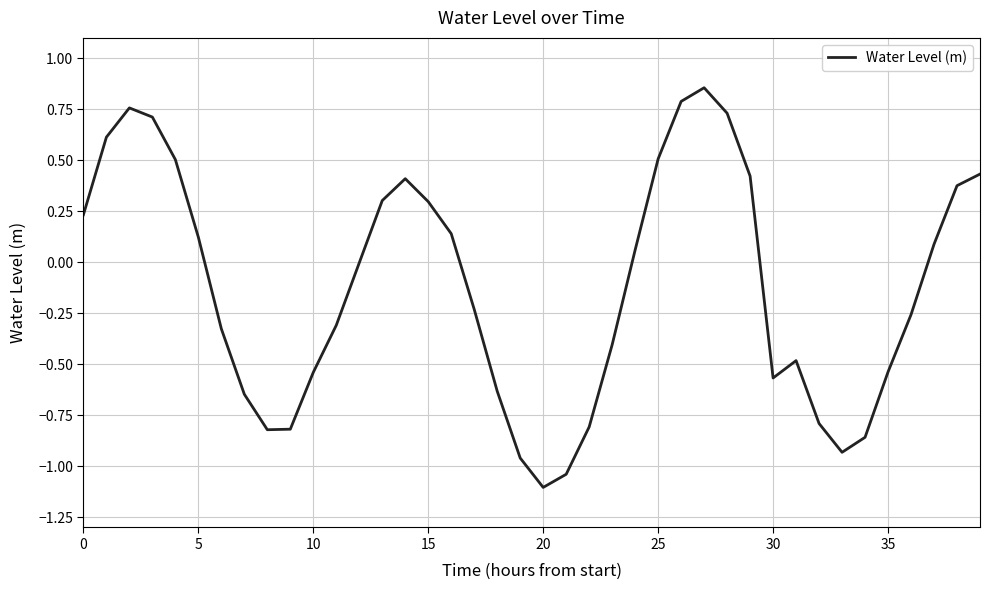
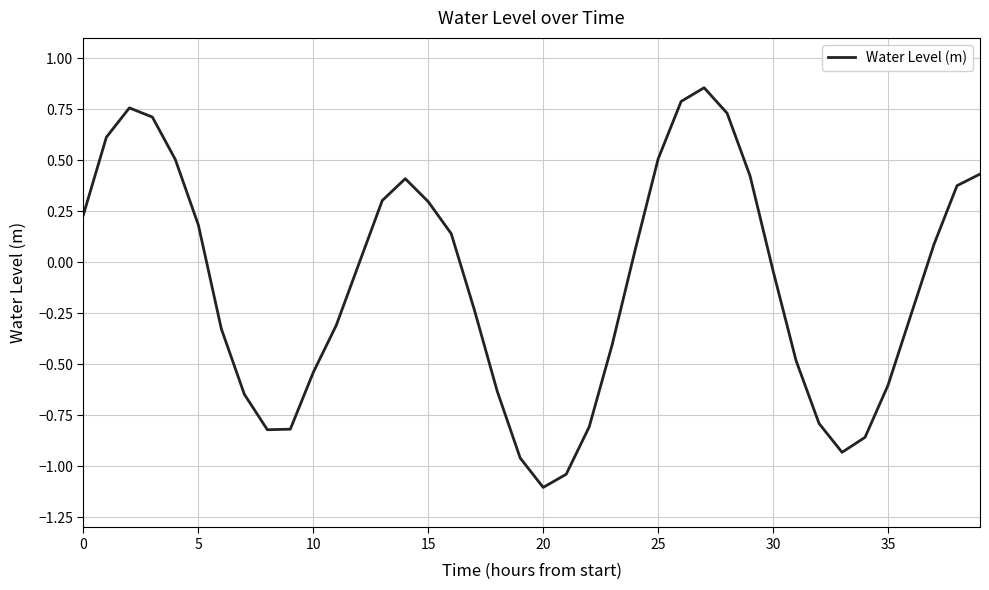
  {
    "0": 0.23,
-   "5": 0.12,
+   "5": 0.18,
    "10": -0.54,
    "15": 0.30,
    "20": -1.10,
    "25": 0.51,
-   "30": -0.57,
-   "35": -0.54
+   "30": -0.04,
+   "35": -0.60
  }
